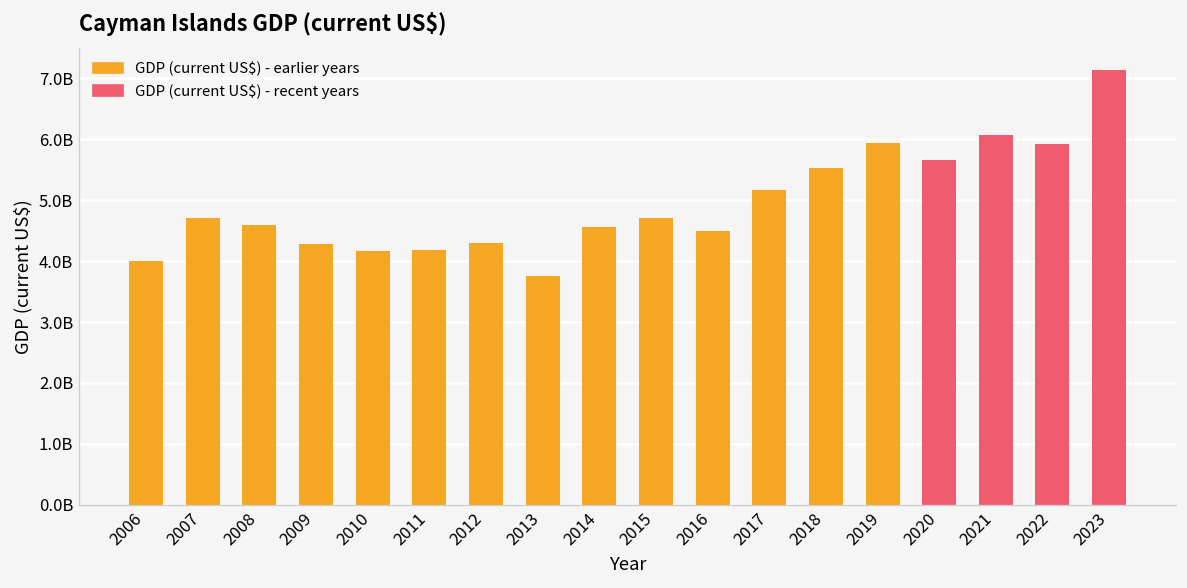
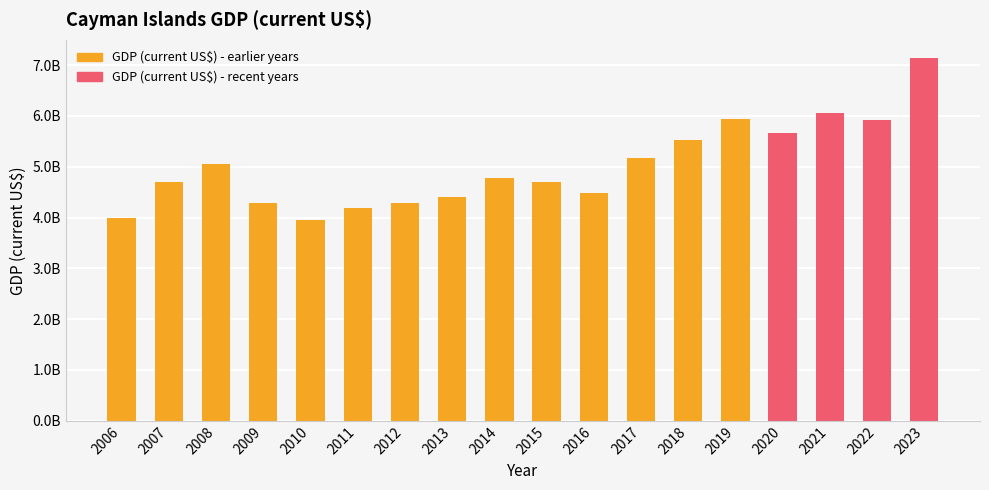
  {
    "2006": 4000000000,
    "2007": 4700000000,
-   "2008": 4600000000,
+   "2008": 5100000000,
    "2009": 4300000000,
-   "2010": 4200000000,
+   "2010": 3900000000,
    "2011": 4200000000,
    "2012": 4300000000,
-   "2013": 3800000000,
-   "2014": 4600000000,
+   "2013": 4400000000,
+   "2014": 4800000000,
    "2015": 4700000000,
    "2016": 4500000000,
    "2017": 5200000000,
    "2018": 5500000000,
    "2019": 5900000000,
    "2020": 5700000000,
    "2021": 6100000000,
    "2022": 5900000000,
    "2023": 7100000000
  }
